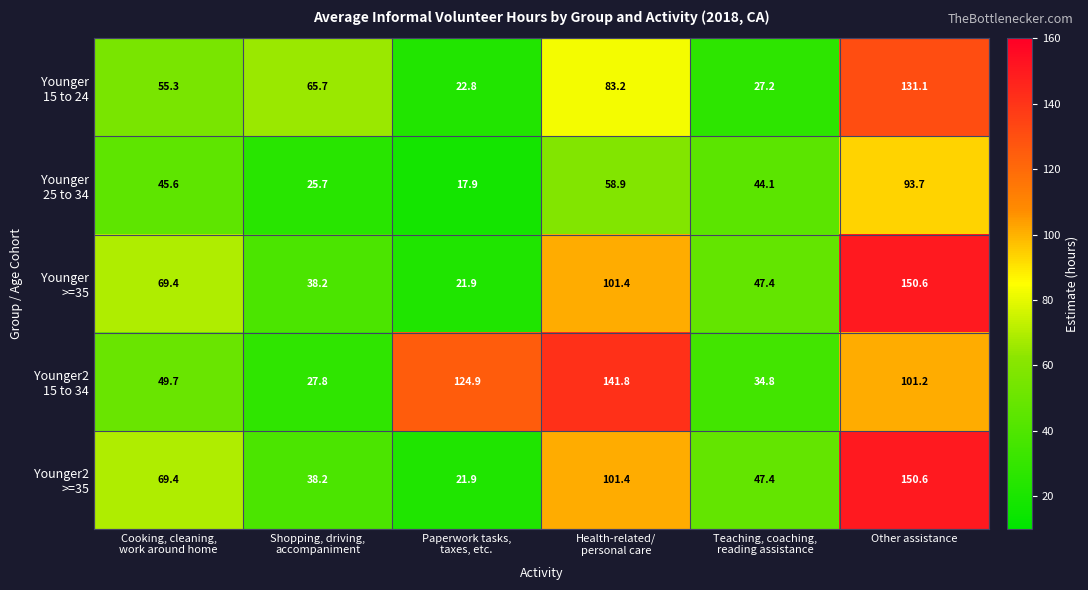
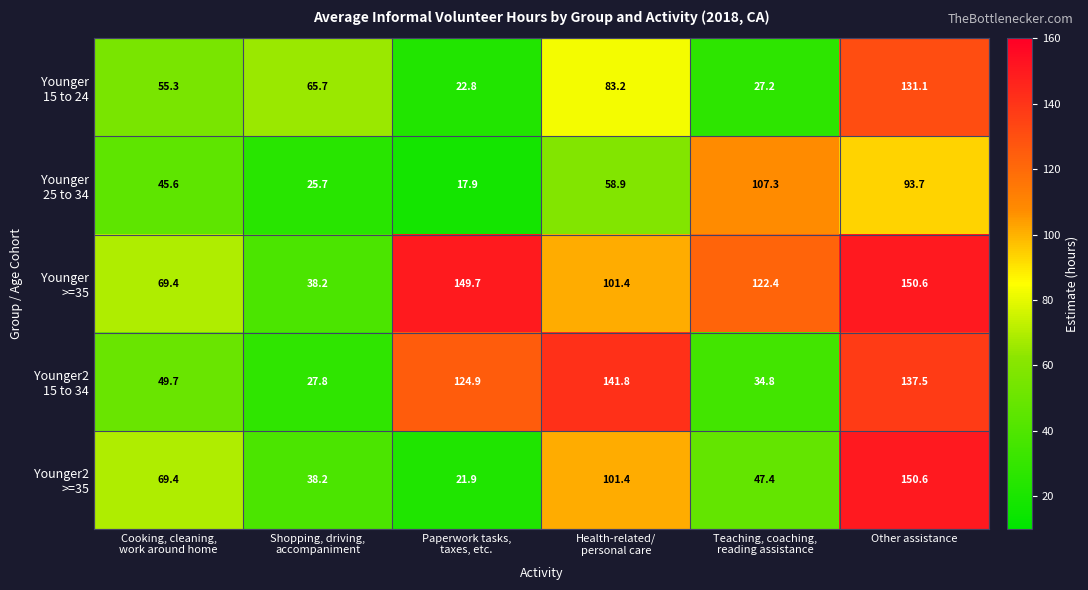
  {
    "Younger 25 to 34": {
-     "Teaching, coaching, reading assistance": 44.1
+     "Teaching, coaching, reading assistance": 107.3
    },
    "Younger >=35": {
-     "Paperwork tasks, taxes, etc.": 21.9,
-     "Teaching, coaching, reading assistance": 47.4
+     "Paperwork tasks, taxes, etc.": 149.7,
+     "Teaching, coaching, reading assistance": 122.4
    },
    "Younger2 15 to 34": {
-     "Other assistance": 101.2
+     "Other assistance": 137.5
    }
  }
